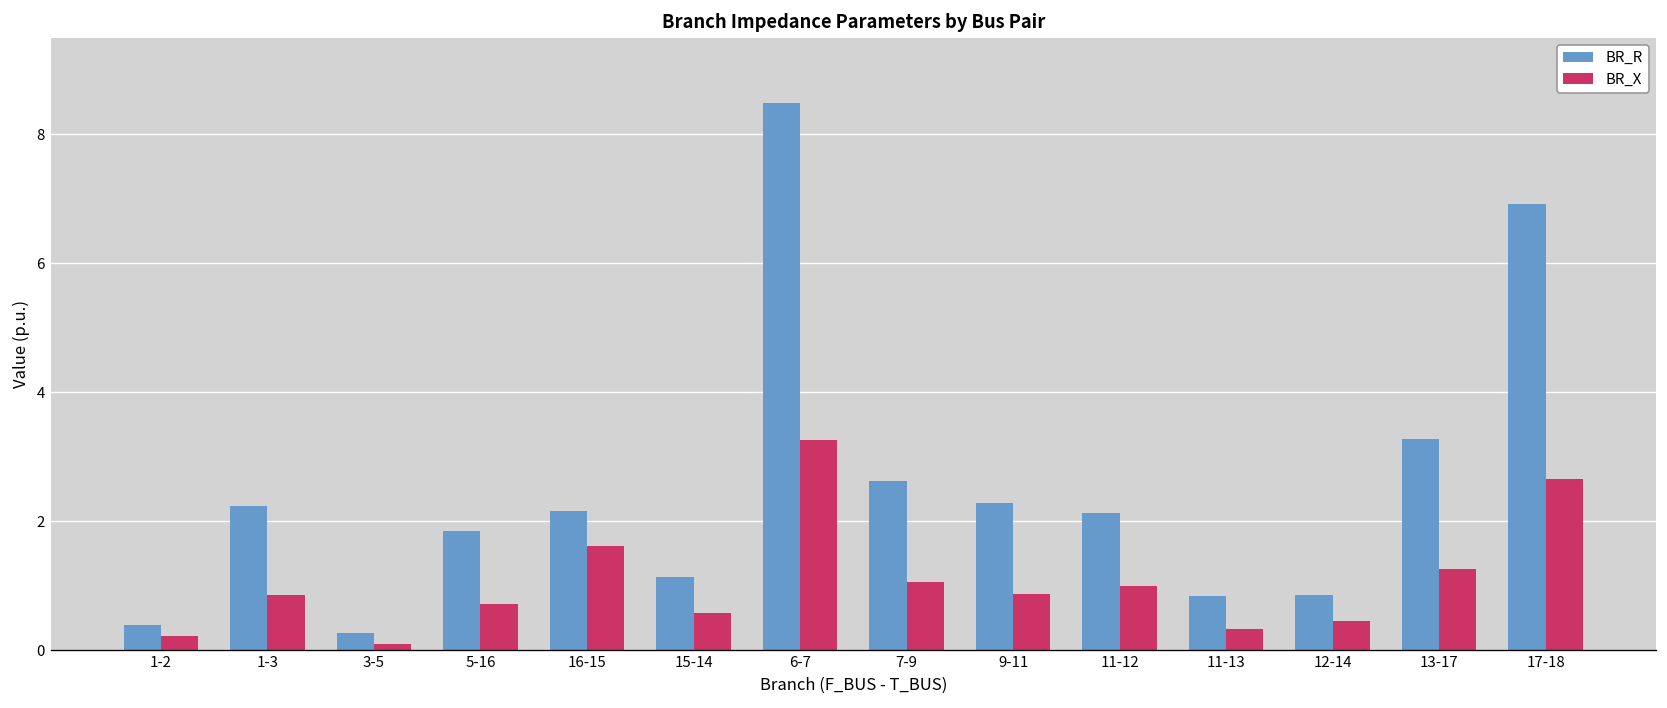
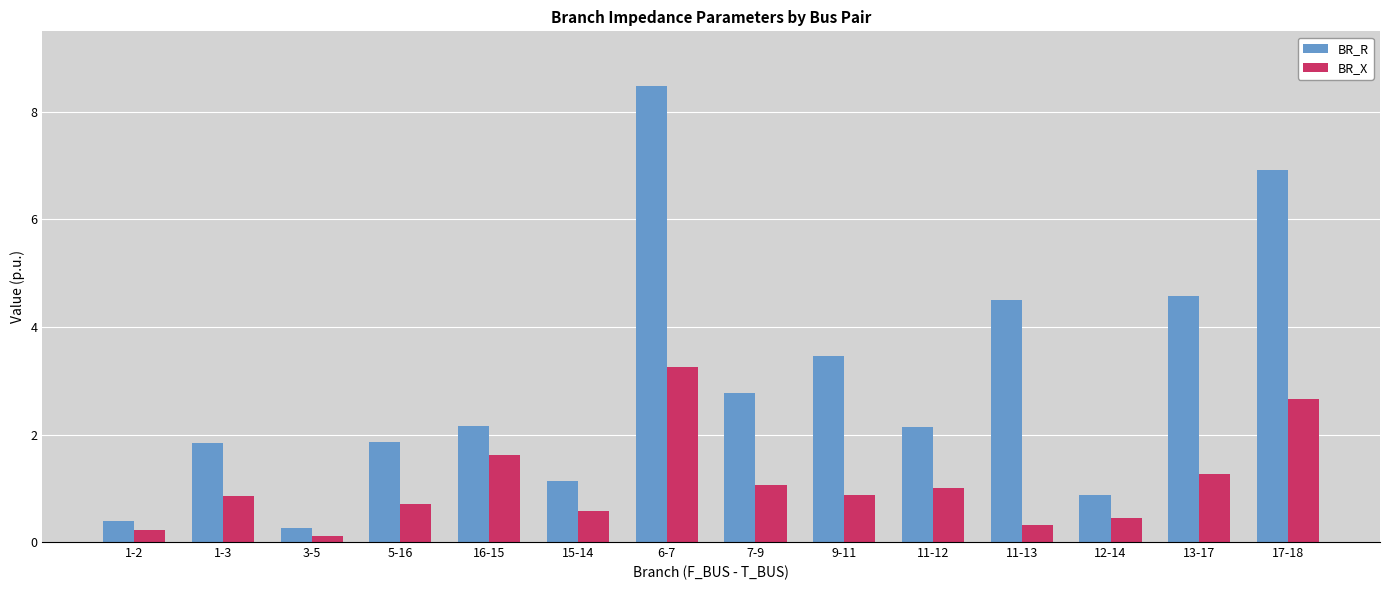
  {
    "BR_R": {
      "1-2": 0.4,
-     "1-3": 2.2,
+     "1-3": 1.8,
      "3-5": 0.3,
      "5-16": 1.9,
      "16-15": 2.2,
      "15-14": 1.1,
      "6-7": 8.5,
-     "7-9": 2.6,
-     "9-11": 2.3,
+     "7-9": 2.8,
+     "9-11": 3.5,
      "11-12": 2.1,
-     "11-13": 0.8,
+     "11-13": 4.5,
      "12-14": 0.9,
-     "13-17": 3.3,
+     "13-17": 4.6,
      "17-18": 6.9
    },
    "BR_X": {
      "1-2": 0.2,
      "1-3": 0.9,
      "3-5": 0.1,
      "5-16": 0.7,
      "16-15": 1.6,
      "15-14": 0.6,
      "6-7": 3.3,
      "7-9": 1.1,
      "9-11": 0.9,
      "11-12": 1.0,
      "11-13": 0.3,
      "12-14": 0.5,
      "13-17": 1.3,
      "17-18": 2.7
    }
  }
